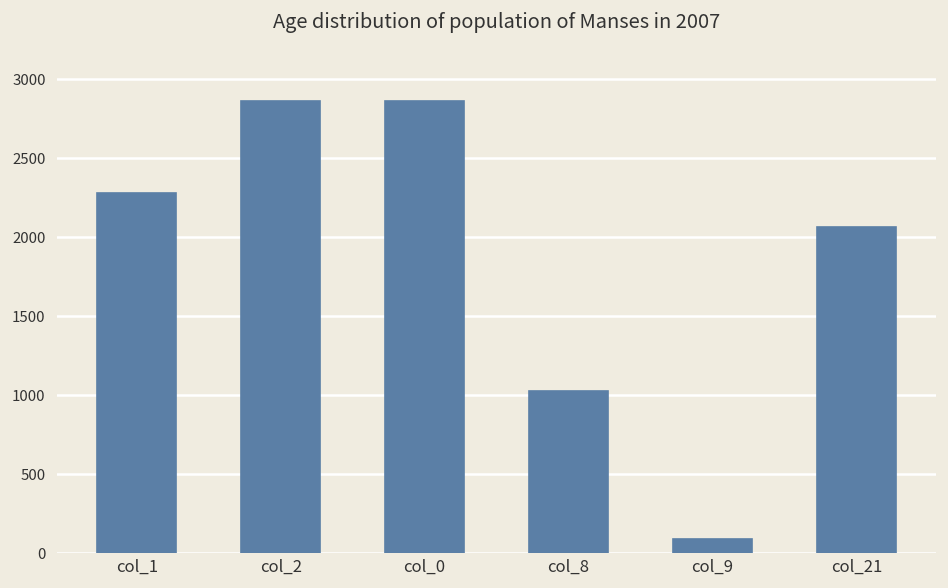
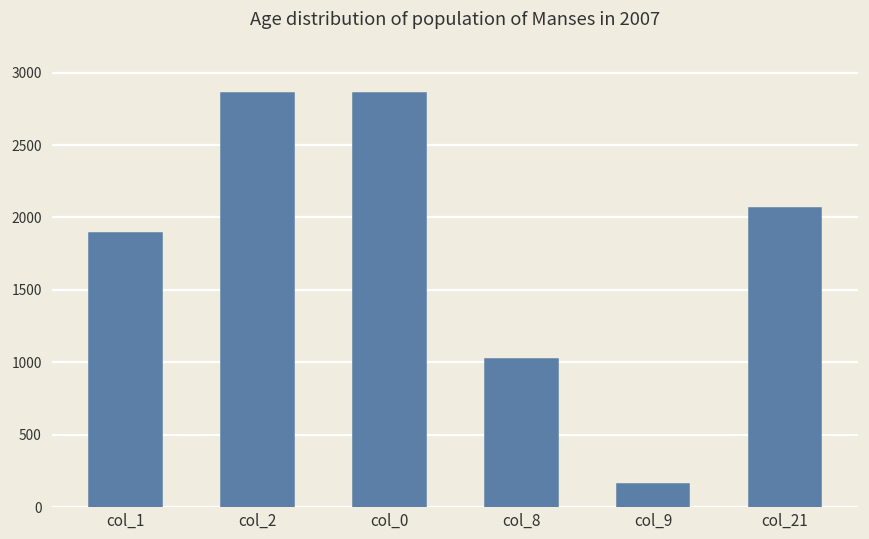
  {
-   "col_1": 2280,
+   "col_1": 1890,
    "col_2": 2860,
    "col_0": 2860,
    "col_8": 1030,
-   "col_9": 90,
+   "col_9": 160,
    "col_21": 2070
  }
